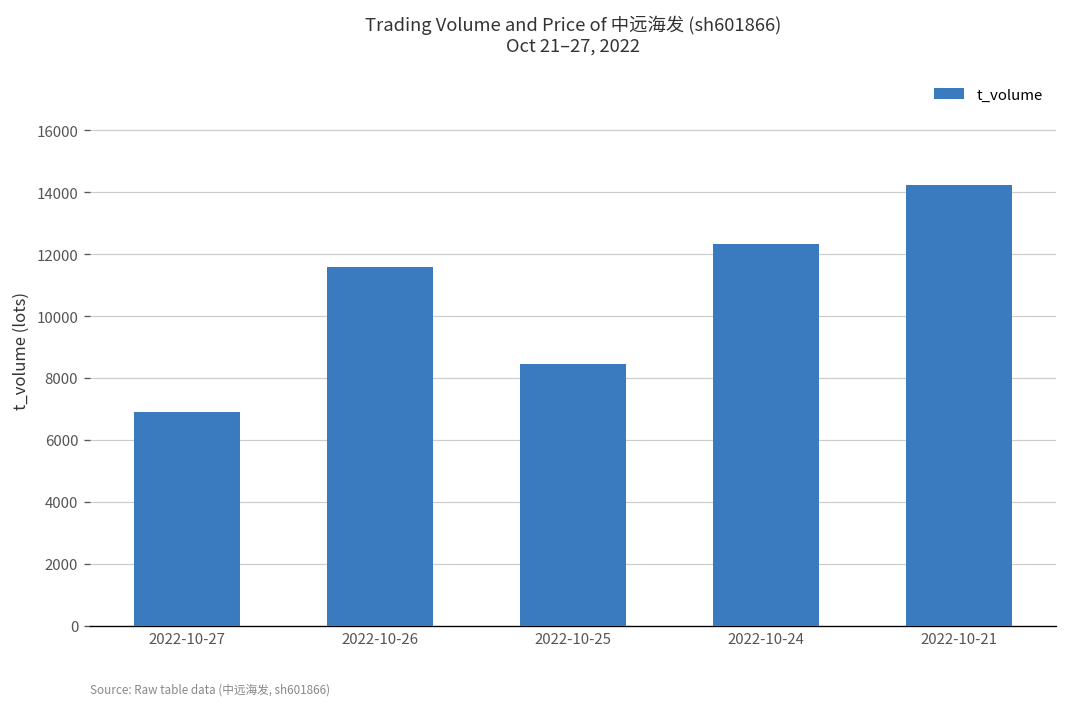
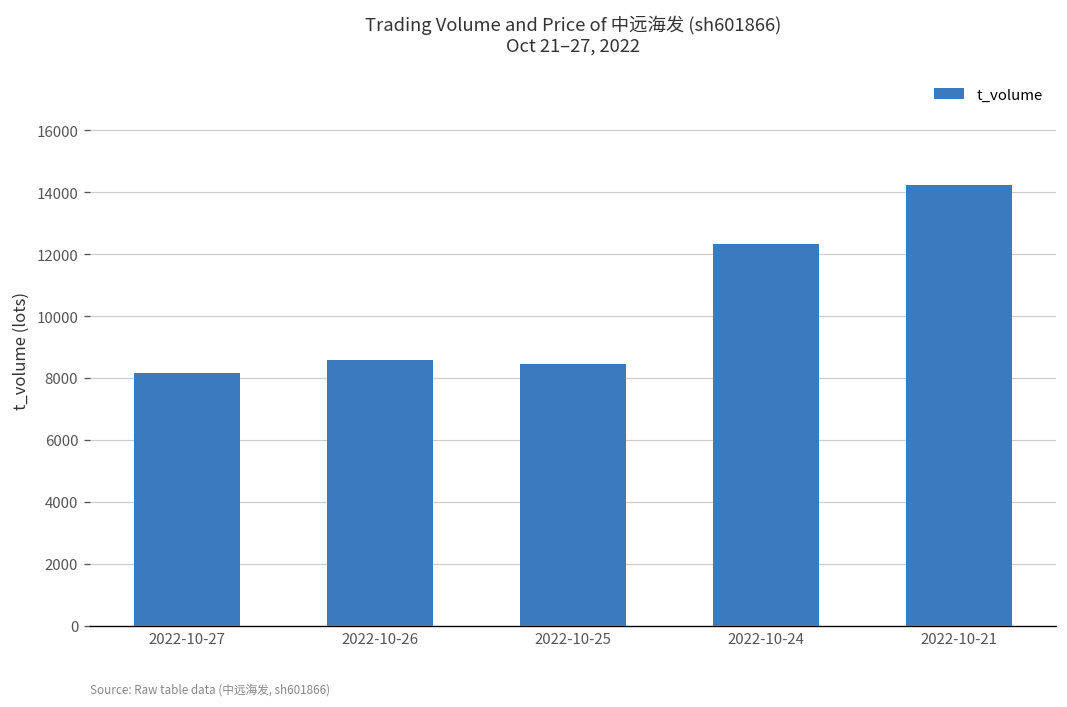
  {
-   "2022-10-27": 6900,
-   "2022-10-26": 11600,
+   "2022-10-27": 8200,
+   "2022-10-26": 8600,
    "2022-10-25": 8500,
    "2022-10-24": 12300,
    "2022-10-21": 14300
  }
